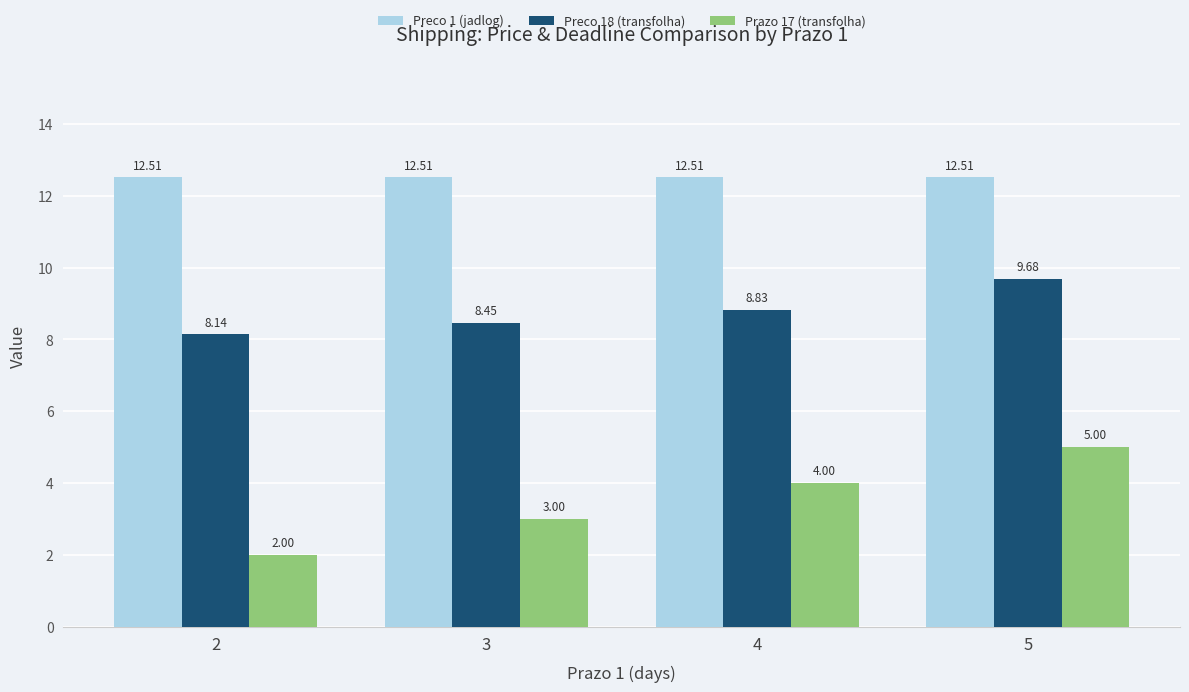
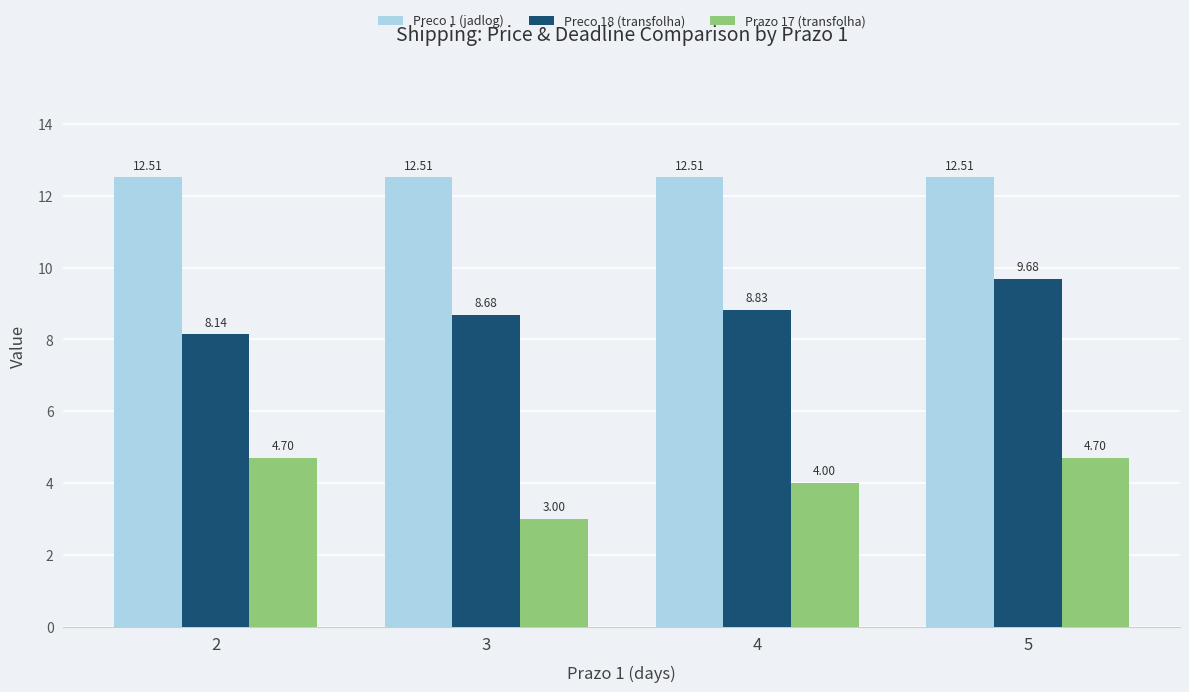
  {
    "Preco 1 (jadlog)": {
      "2": 12.51,
      "3": 12.51,
      "4": 12.51,
      "5": 12.51
    },
    "Preco 18 (transfolha)": {
      "2": 8.14,
-     "3": 8.45,
+     "3": 8.68,
      "4": 8.83,
      "5": 9.68
    },
    "Prazo 17 (transfolha)": {
-     "2": 2.00,
+     "2": 4.70,
      "3": 3.00,
      "4": 4.00,
-     "5": 5.00
+     "5": 4.70
    }
  }
